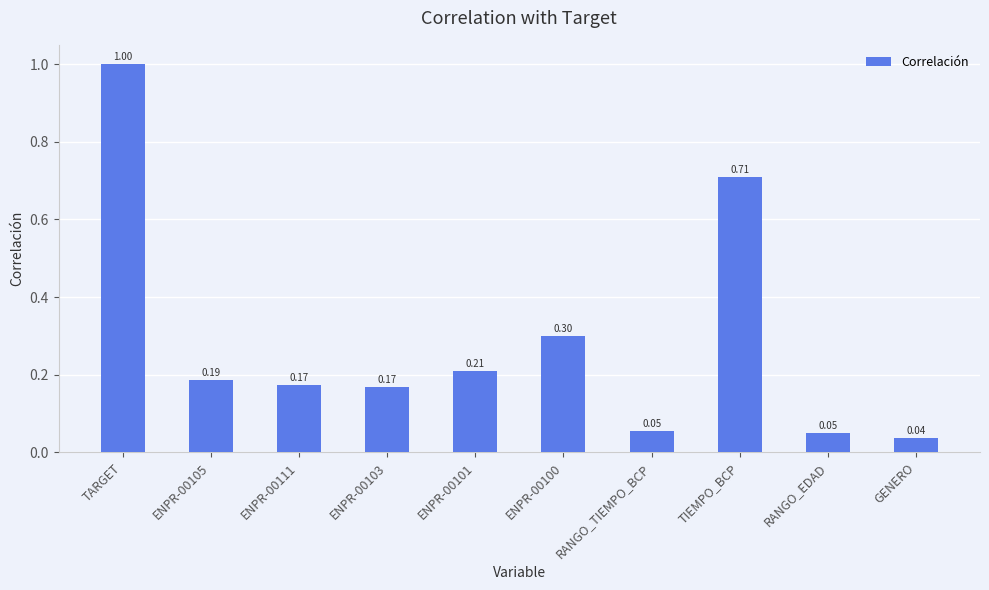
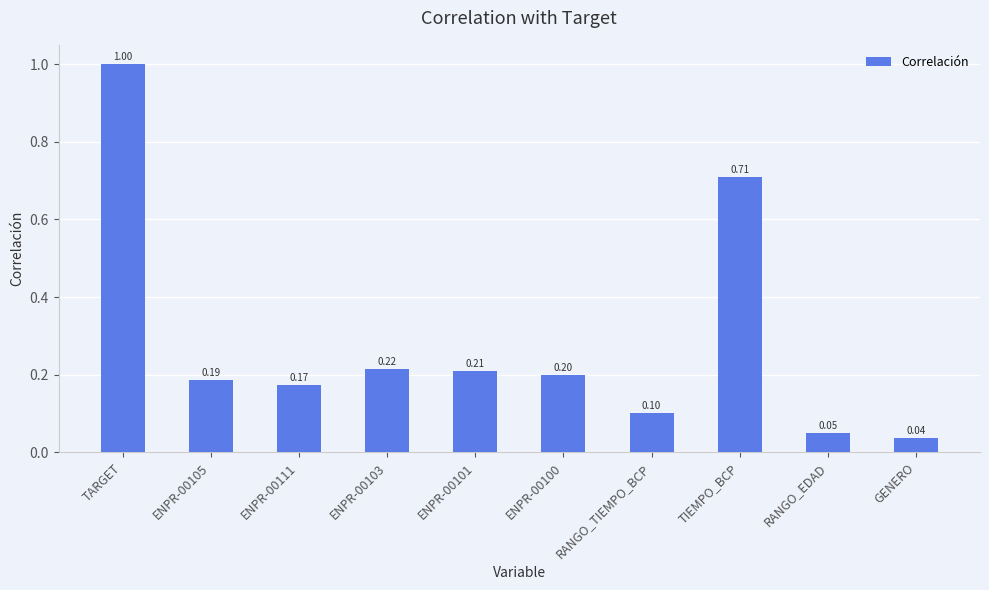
  {
    "TARGET": 1.00,
    "ENPR-00105": 0.19,
    "ENPR-00111": 0.17,
-   "ENPR-00103": 0.17,
+   "ENPR-00103": 0.22,
    "ENPR-00101": 0.21,
-   "ENPR-00100": 0.30,
-   "RANGO_TIEMPO_BCP": 0.05,
+   "ENPR-00100": 0.20,
+   "RANGO_TIEMPO_BCP": 0.10,
    "TIEMPO_BCP": 0.71,
    "RANGO_EDAD": 0.05,
    "GENERO": 0.04
  }
